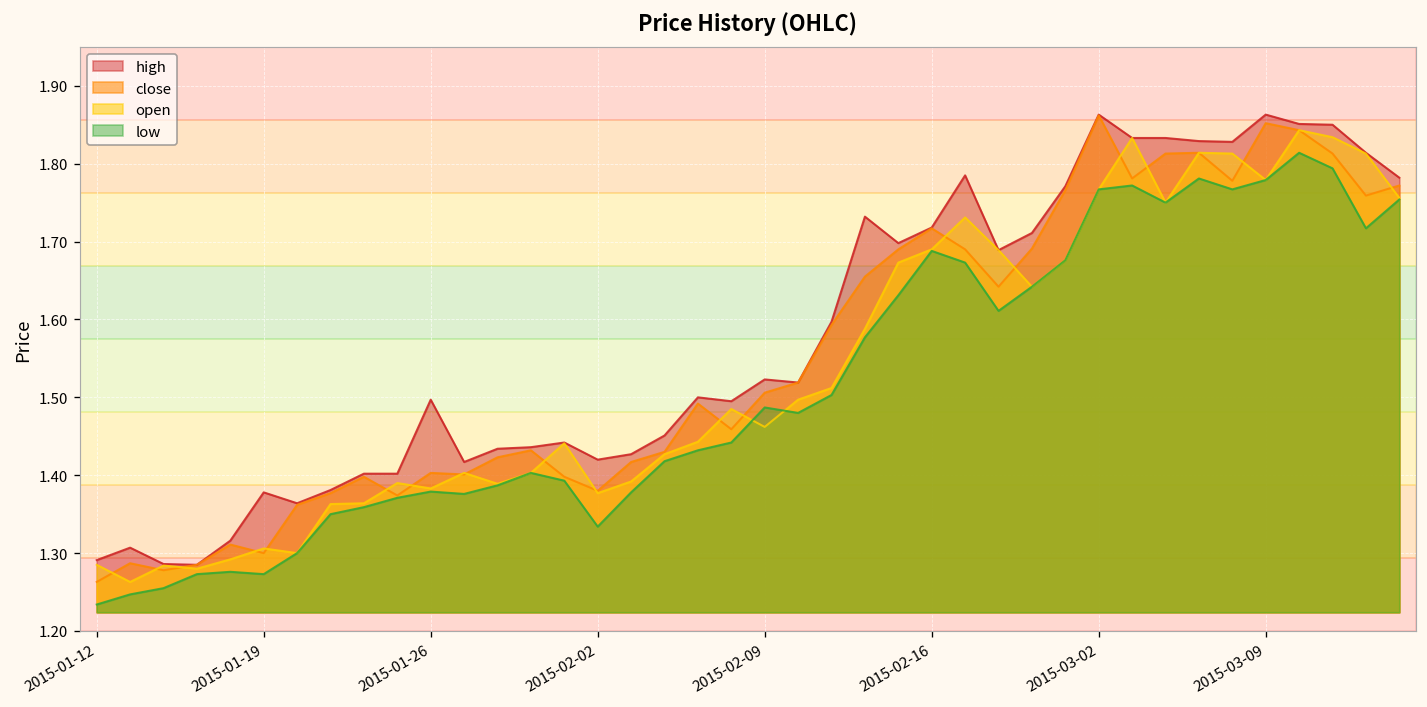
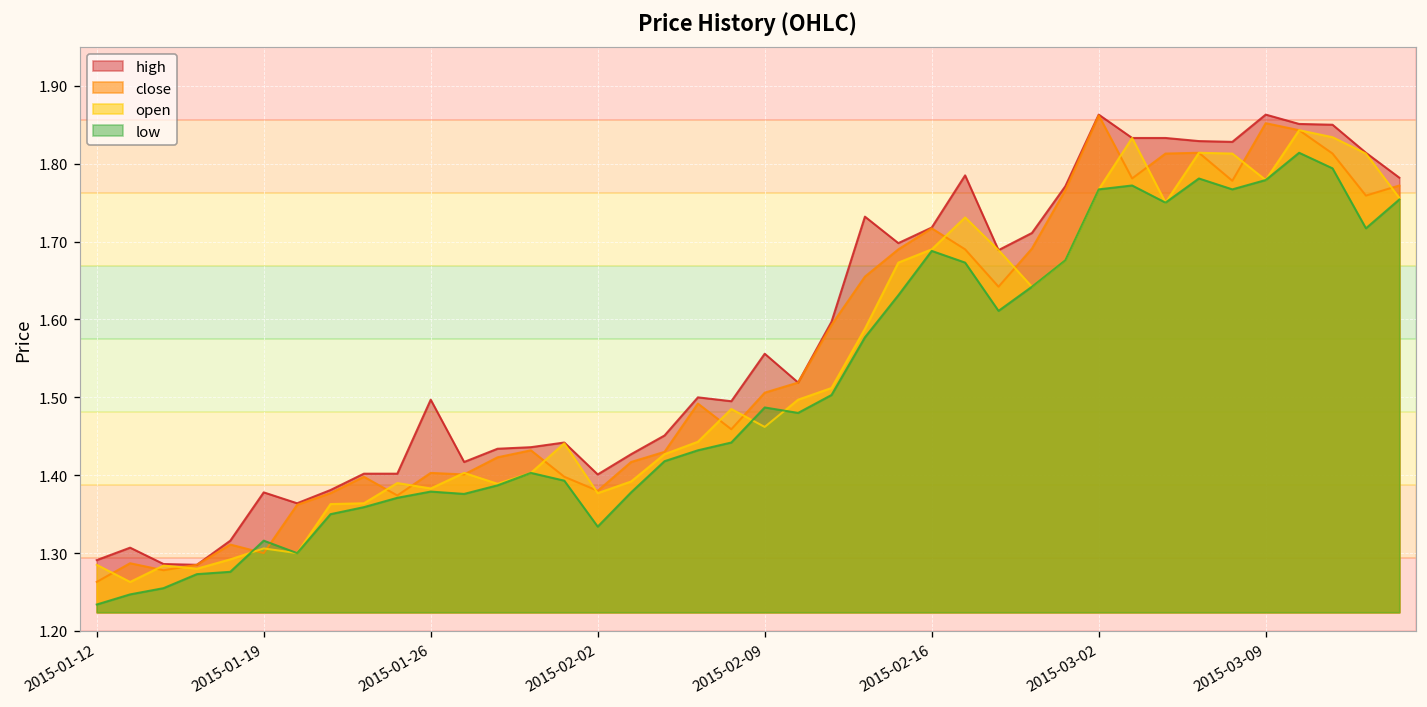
  {
    "high": {
      "2015-01-12": 1.29,
      "2015-01-19": 1.38,
      "2015-01-26": 1.50,
-     "2015-02-02": 1.42,
-     "2015-02-09": 1.52,
+     "2015-02-02": 1.40,
+     "2015-02-09": 1.56,
      "2015-03-09": 1.86
    },
    "low": {
      "2015-01-12": 1.23,
-     "2015-01-19": 1.27,
+     "2015-01-19": 1.32,
      "2015-01-26": 1.38,
      "2015-02-02": 1.33,
      "2015-02-09": 1.49
    }
  }
